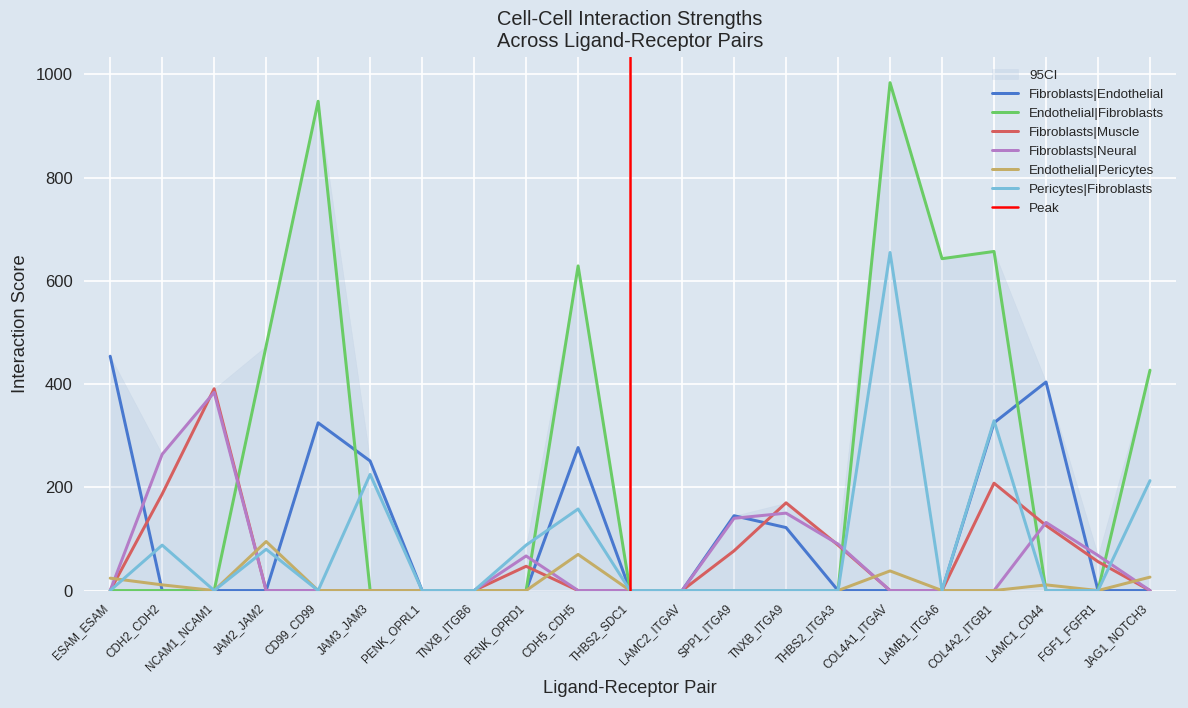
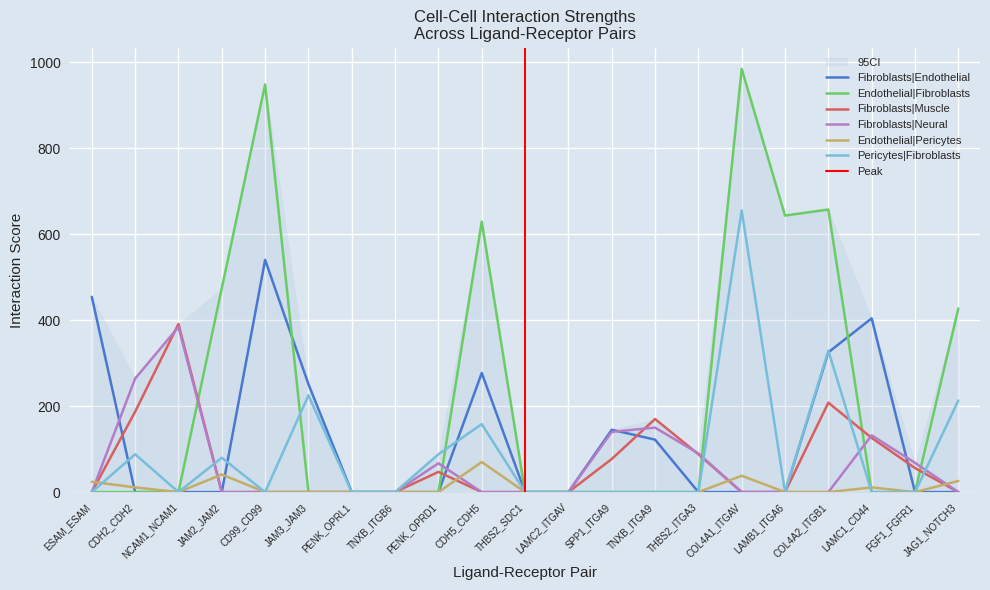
  {
    "Fibroblasts|Endothelial": {
-     "CD99_CD99": 330,
+     "CD99_CD99": 540,
      "CDH5_CDH5": 280,
      "TNXB_ITGA9": 120
    },
    "Fibroblasts|Muscle": {
      "CDH2_CDH2": 190,
      "PENK_OPRD1": 50,
      "SPP1_ITGA9": 80,
      "COL4A2_ITGB1": 210,
      "LAMC1_CD44": 130,
      "FGF1_FGFR1": 60
    },
    "Fibroblasts|Neural": {
      "NCAM1_NCAM1": 380,
      "PENK_OPRD1": 70,
      "TNXB_ITGA9": 150,
      "LAMC1_CD44": 130
    },
    "Endothelial|Pericytes": {
      "ESAM_ESAM": 20,
      "CDH2_CDH2": 10,
-     "JAM2_JAM2": 100,
+     "JAM2_JAM2": 40,
      "CDH5_CDH5": 70,
      "COL4A1_ITGAV": 40,
      "LAMC1_CD44": 10,
      "JAG1_NOTCH3": 30
    }
  }
